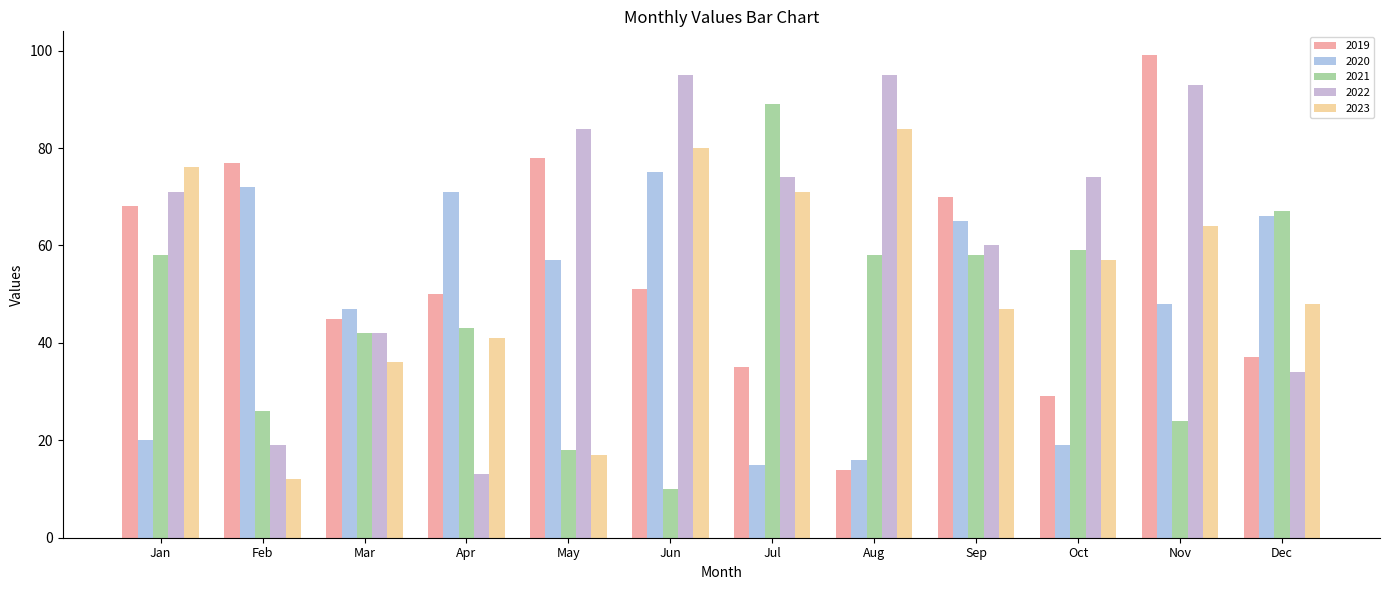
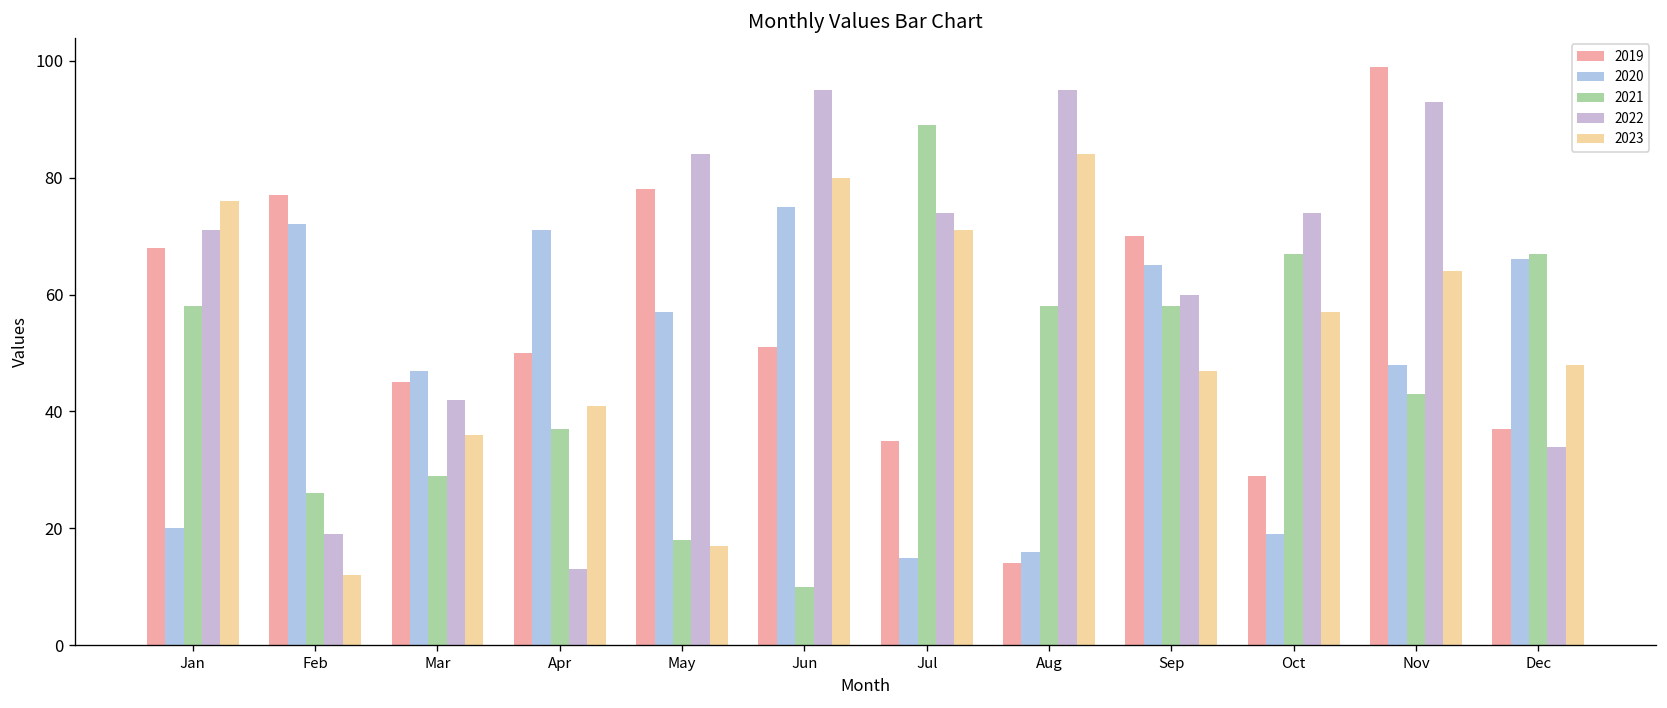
  {
    "2021": {
      "Jan": 58,
      "Feb": 26,
-     "Mar": 42,
-     "Apr": 43,
+     "Mar": 29,
+     "Apr": 37,
      "May": 18,
      "Jun": 10,
      "Jul": 89,
      "Aug": 58,
      "Sep": 58,
-     "Oct": 59,
-     "Nov": 24,
+     "Oct": 67,
+     "Nov": 43,
      "Dec": 67
    }
  }
